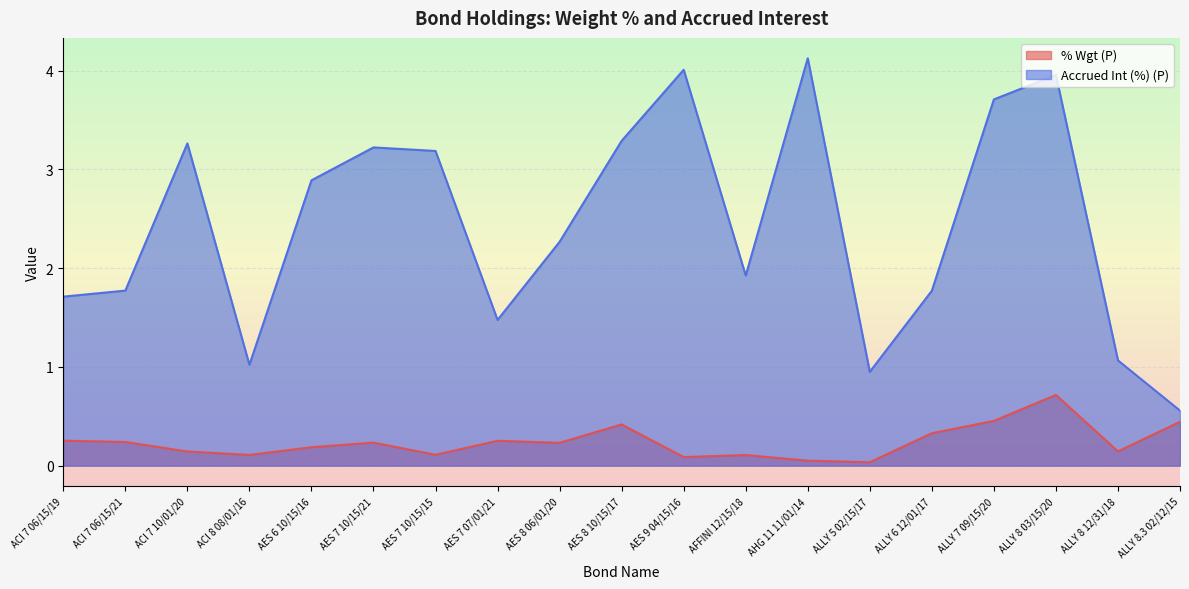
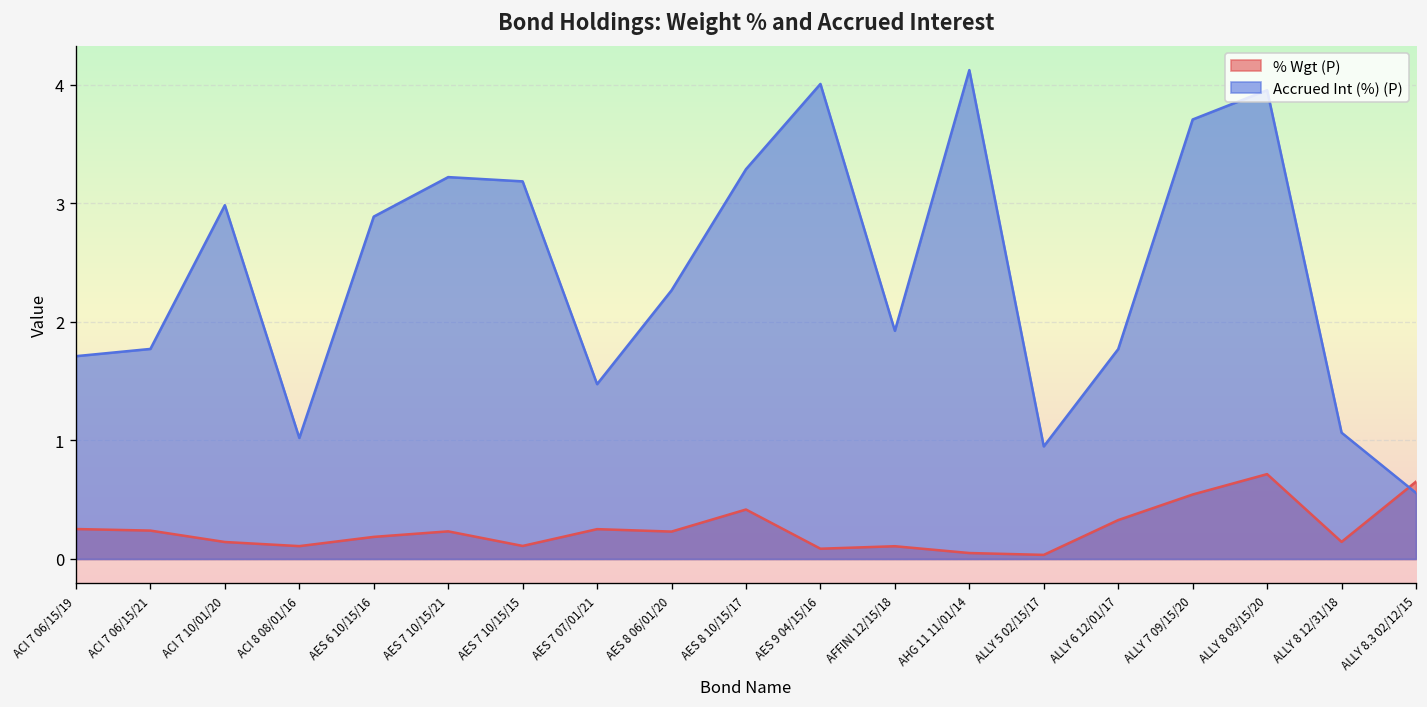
  {
    "% Wgt (P)": {
      "ACI 7 06/15/19": 0.3,
      "ACI 7 06/15/21": 0.2,
      "ACI 7 10/01/20": 0.1,
      "ACI 8 08/01/16": 0.1,
      "AES 6 10/15/16": 0.2,
      "AES 7 10/15/21": 0.2,
      "AES 7 10/15/15": 0.1,
      "AES 7 07/01/21": 0.3,
      "AES 8 06/01/20": 0.2,
      "AES 8 10/15/17": 0.4,
      "AES 9 04/15/16": 0.1,
      "AFFINI 12/15/18": 0.1,
      "AHG 11 11/01/14": 0.1,
      "ALLY 5 02/15/17": 0.0,
      "ALLY 6 12/01/17": 0.3,
-     "ALLY 7 09/15/20": 0.45,
+     "ALLY 7 09/15/20": 0.54,
      "ALLY 8 03/15/20": 0.7,
      "ALLY 8 12/31/18": 0.1,
-     "ALLY 8.3 02/12/15": 0.4
+     "ALLY 8.3 02/12/15": 0.7
    },
    "Accrued Int (%) (P)": {
      "ACI 7 06/15/19": 1.7,
      "ACI 7 06/15/21": 1.8,
-     "ACI 7 10/01/20": 3.3,
+     "ACI 7 10/01/20": 3.0,
      "ACI 8 08/01/16": 1.0,
      "AES 6 10/15/16": 2.9,
      "AES 7 10/15/21": 3.2,
      "AES 7 10/15/15": 3.2,
      "AES 7 07/01/21": 1.5,
      "AES 8 06/01/20": 2.3,
      "AES 8 10/15/17": 3.3,
      "AES 9 04/15/16": 4.0,
      "AFFINI 12/15/18": 1.9,
      "AHG 11 11/01/14": 4.1,
      "ALLY 5 02/15/17": 0.9,
      "ALLY 6 12/01/17": 1.8,
      "ALLY 7 09/15/20": 3.7,
      "ALLY 8 12/31/18": 1.1,
      "ALLY 8.3 02/12/15": 0.6
    }
  }
